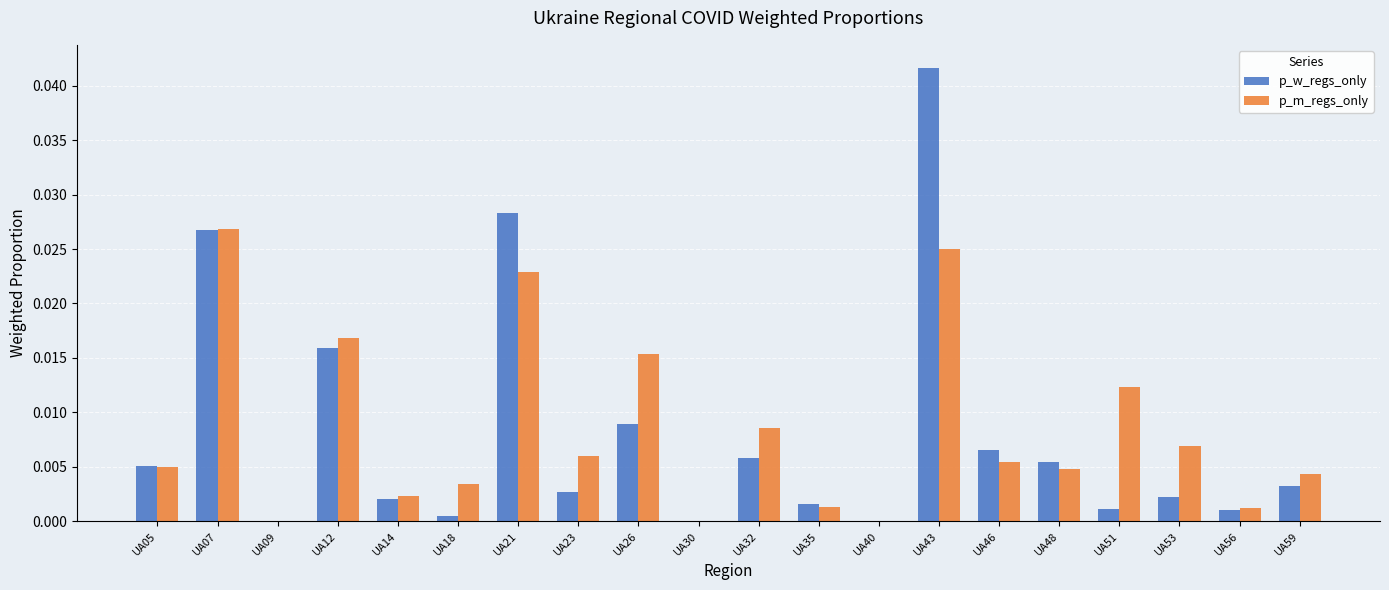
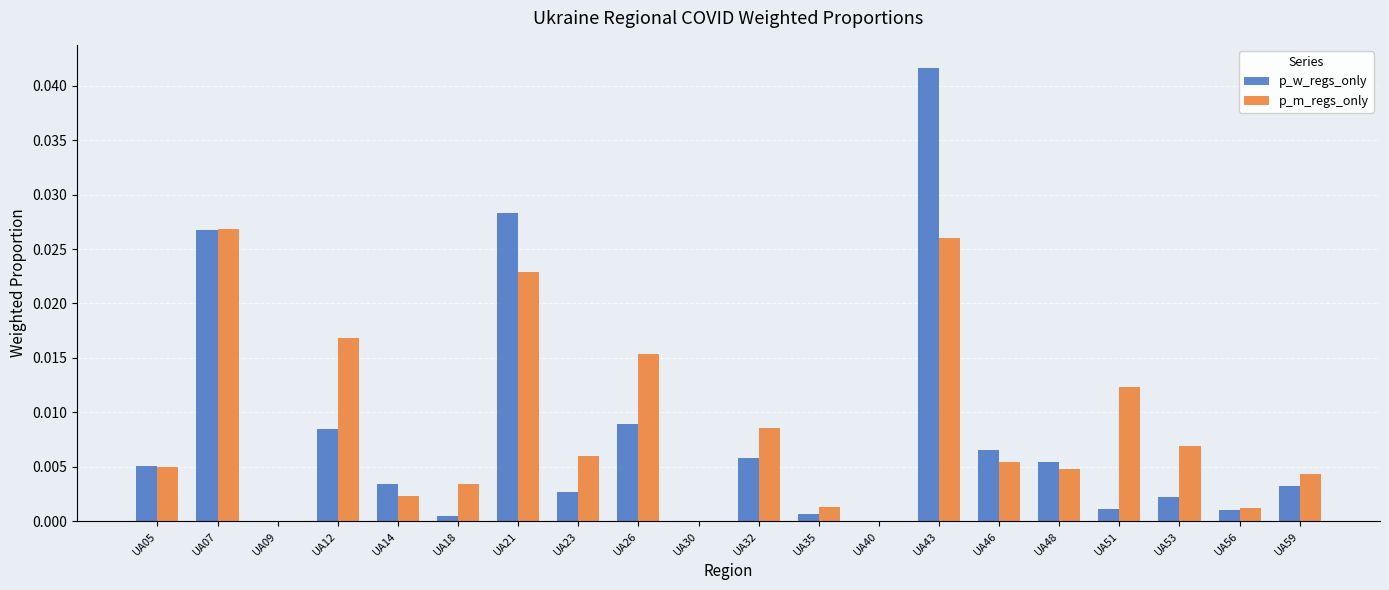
  {
    "p_w_regs_only": {
      "UA05": 0.0051,
      "UA07": 0.0268,
      "UA09": 0.0000,
-     "UA12": 0.0159,
-     "UA14": 0.0020,
+     "UA12": 0.0084,
+     "UA14": 0.0034,
      "UA18": 0.0005,
      "UA21": 0.0283,
      "UA23": 0.0027,
      "UA26": 0.0089,
      "UA30": 0.0000,
      "UA32": 0.0058,
-     "UA35": 0.0015,
+     "UA35": 0.0007,
      "UA40": 0.0000,
      "UA43": 0.0417,
      "UA46": 0.0066,
      "UA48": 0.0054,
      "UA51": 0.0011,
      "UA53": 0.0022,
      "UA56": 0.0011,
      "UA59": 0.0032
    },
    "p_m_regs_only": {
      "UA05": 0.005,
      "UA07": 0.027,
      "UA09": 0.000,
      "UA12": 0.017,
      "UA14": 0.0023,
      "UA18": 0.0034,
      "UA21": 0.023,
      "UA23": 0.006,
      "UA26": 0.0153,
      "UA30": 0.000,
      "UA32": 0.0086,
      "UA35": 0.0013,
      "UA40": 0.000,
-     "UA43": 0.025,
+     "UA43": 0.026,
      "UA46": 0.0055,
      "UA48": 0.005,
      "UA51": 0.0123,
      "UA53": 0.007,
      "UA56": 0.001,
      "UA59": 0.0044
    }
  }
